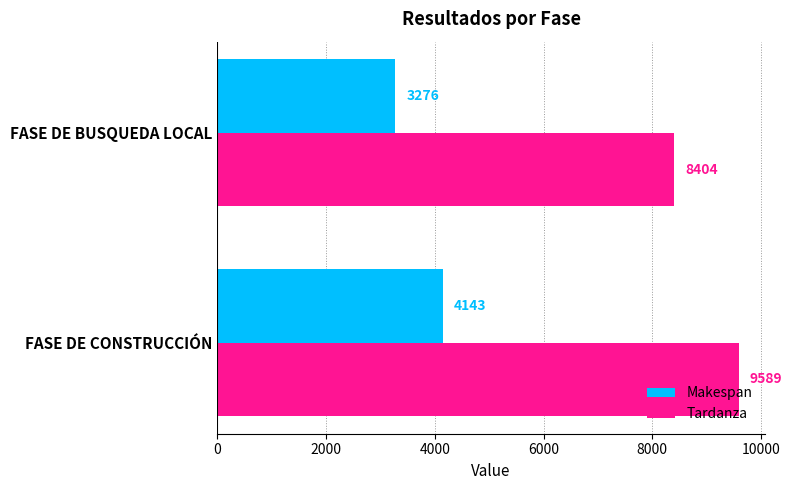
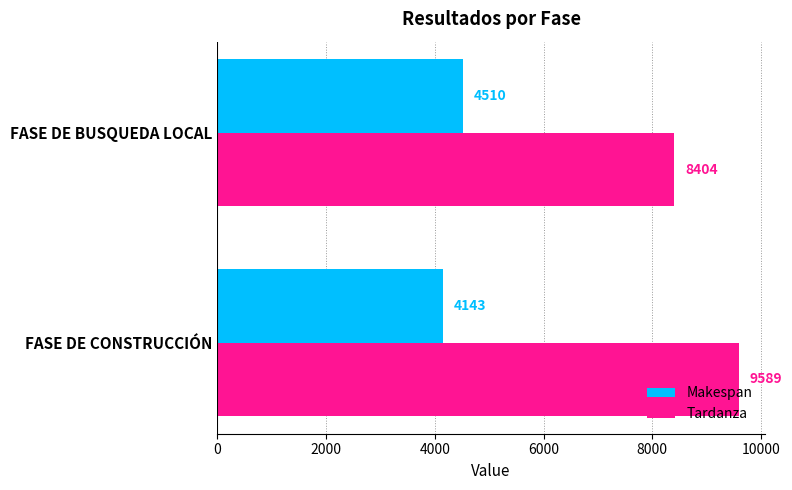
  {
    "Makespan": {
-     "FASE DE BUSQUEDA LOCAL": 3276,
+     "FASE DE BUSQUEDA LOCAL": 4510,
      "FASE DE CONSTRUCCIÓN": 4143
    },
    "Tardanza": {
      "FASE DE BUSQUEDA LOCAL": 8404,
      "FASE DE CONSTRUCCIÓN": 9589
    }
  }
